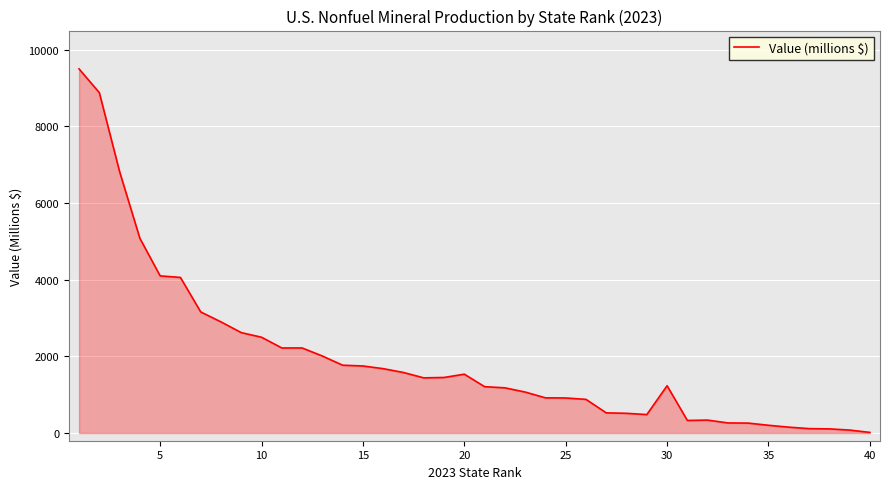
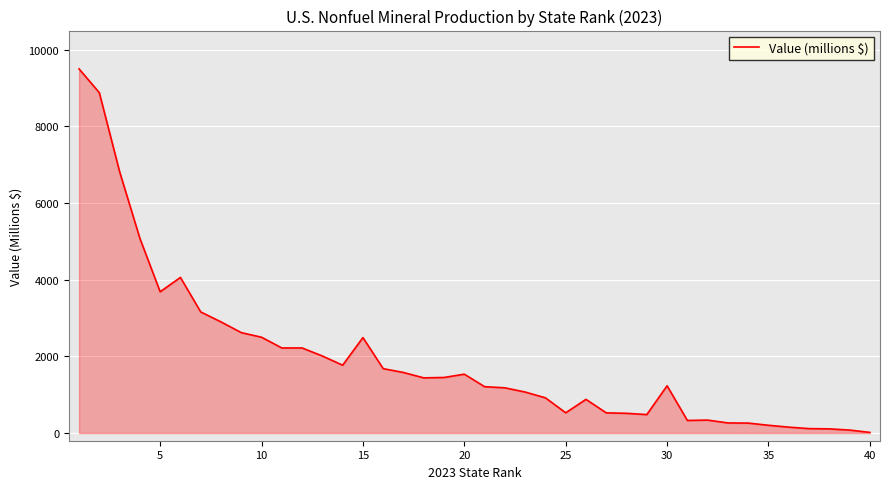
  {
-   "5": 4100,
+   "5": 3700,
    "10": 2500,
-   "15": 1800,
+   "15": 2500,
    "20": 1500,
-   "25": 900,
+   "25": 500,
    "30": 1200,
    "35": 200,
    "40": 0
  }
